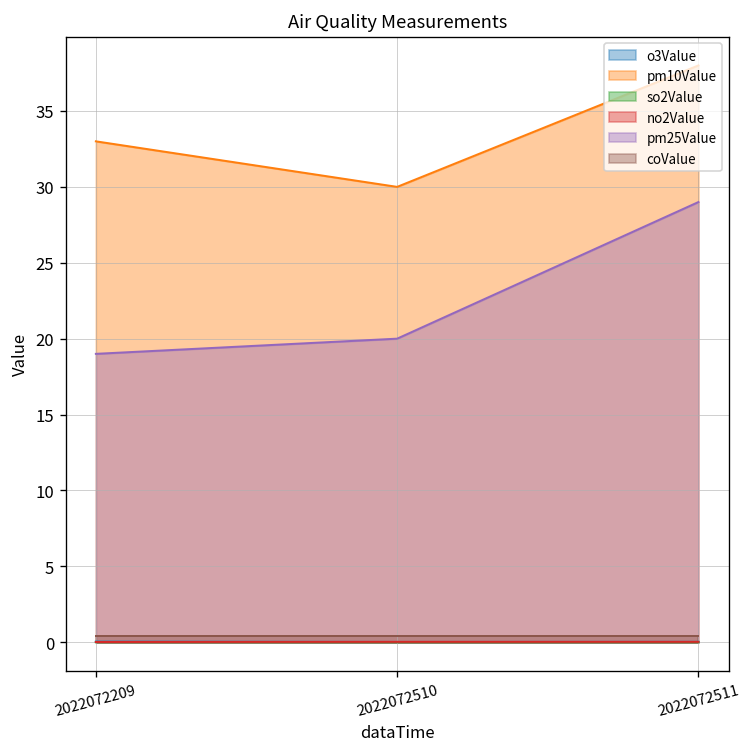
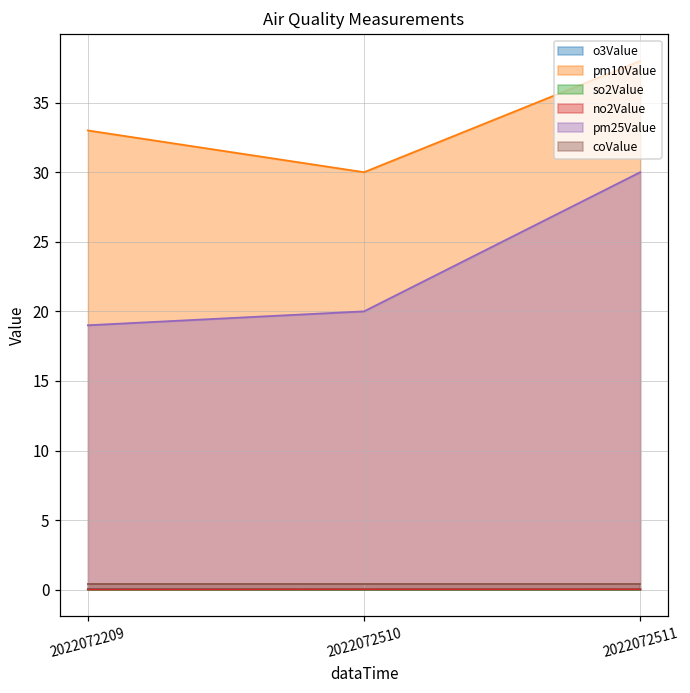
  {
    "pm25Value": {
      "2022072209": 19,
      "2022072510": 20,
-     "2022072511": 29
+     "2022072511": 30
    }
  }
